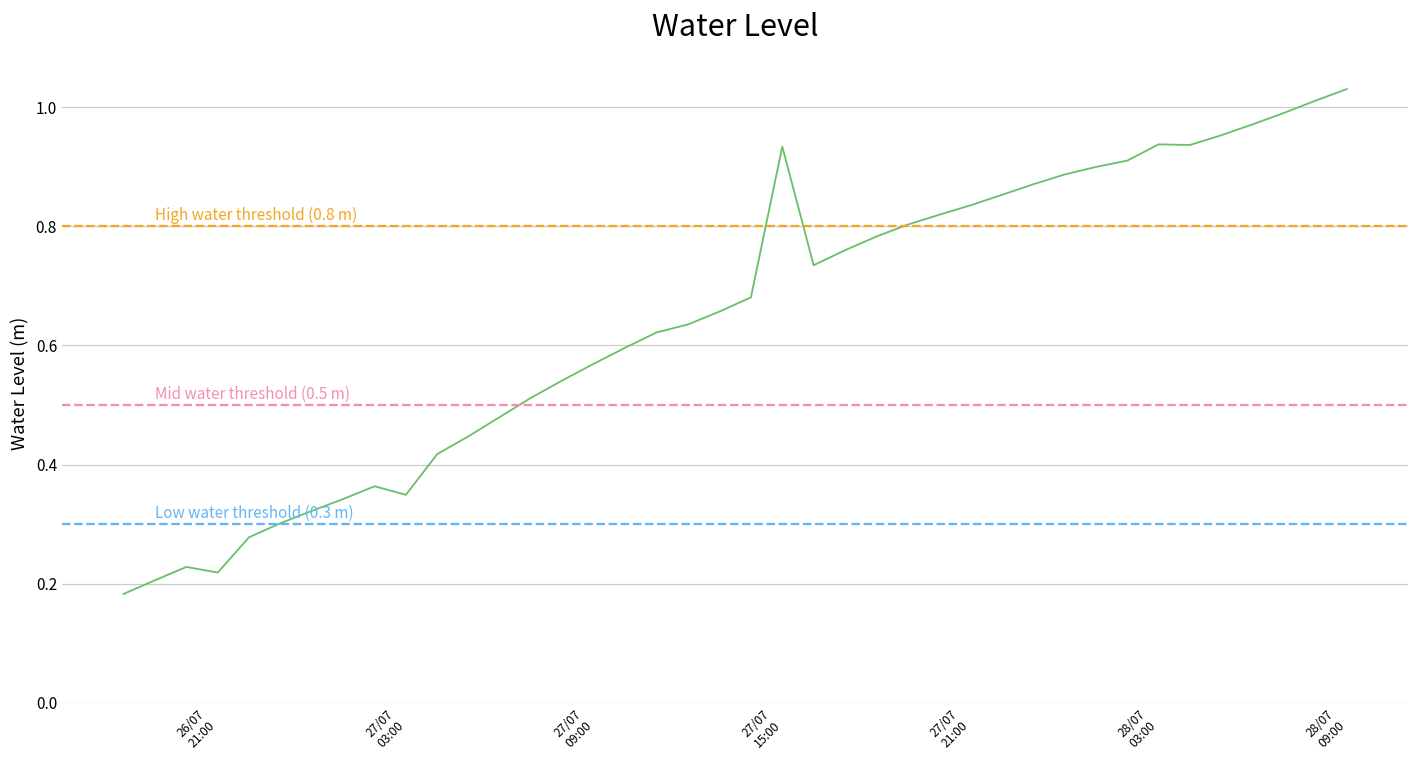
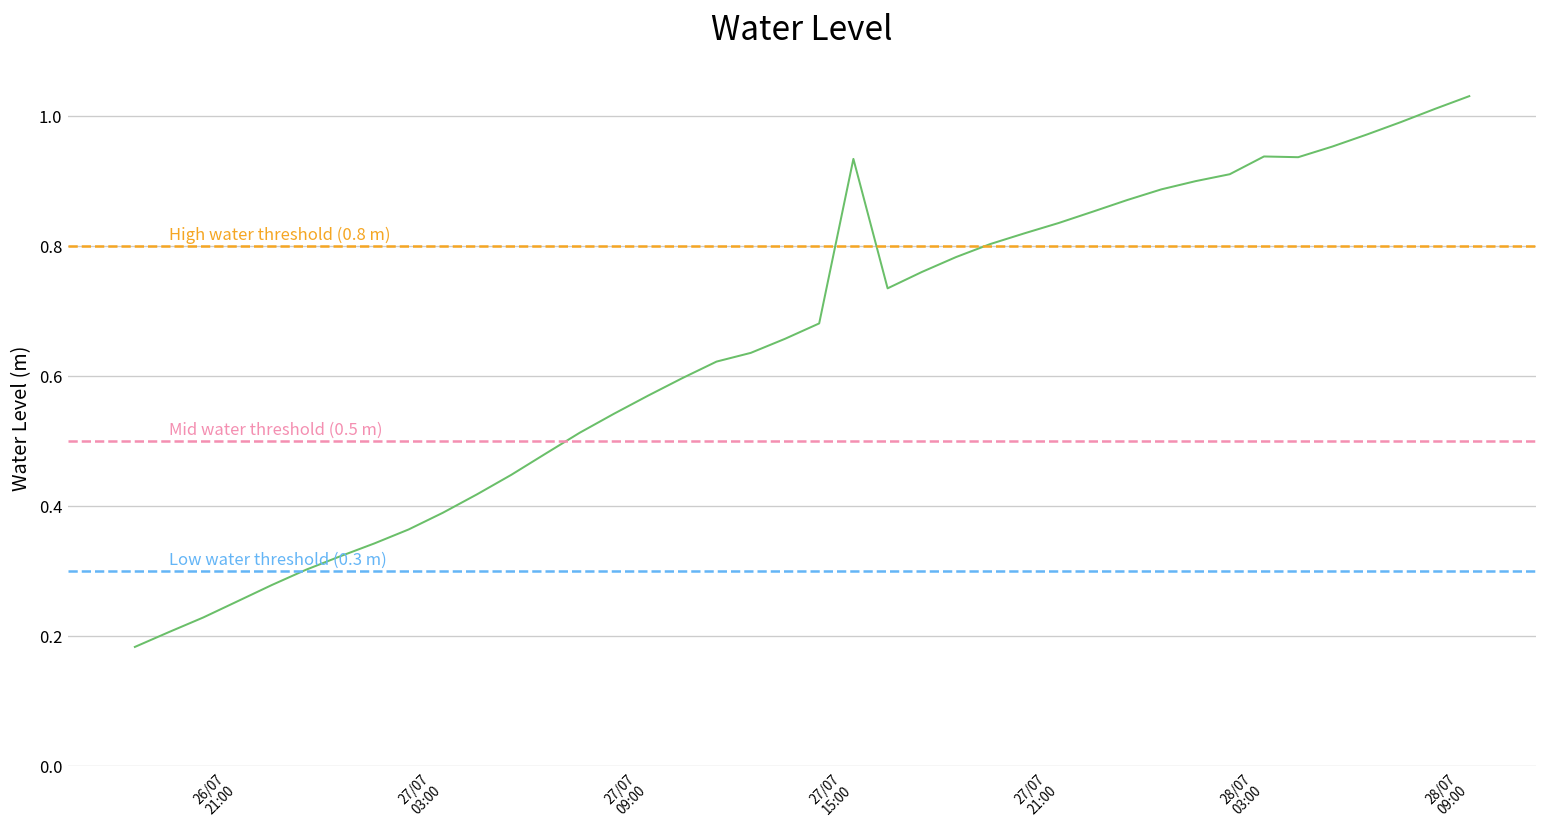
  {
-   "26/07 21:00": 0.22,
-   "27/07 03:00": 0.35,
+   "26/07 21:00": 0.25,
+   "27/07 03:00": 0.39,
    "27/07 09:00": 0.57,
    "27/07 15:00": 0.93,
    "27/07 21:00": 0.84,
    "28/07 03:00": 0.94,
    "28/07 09:00": 1.03
  }
